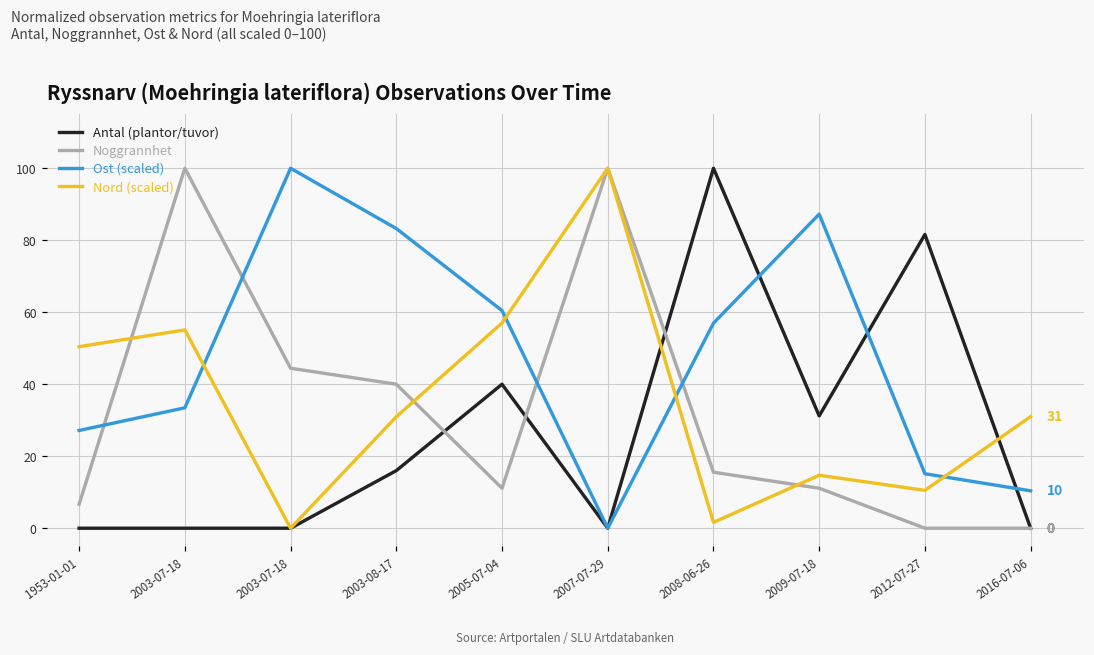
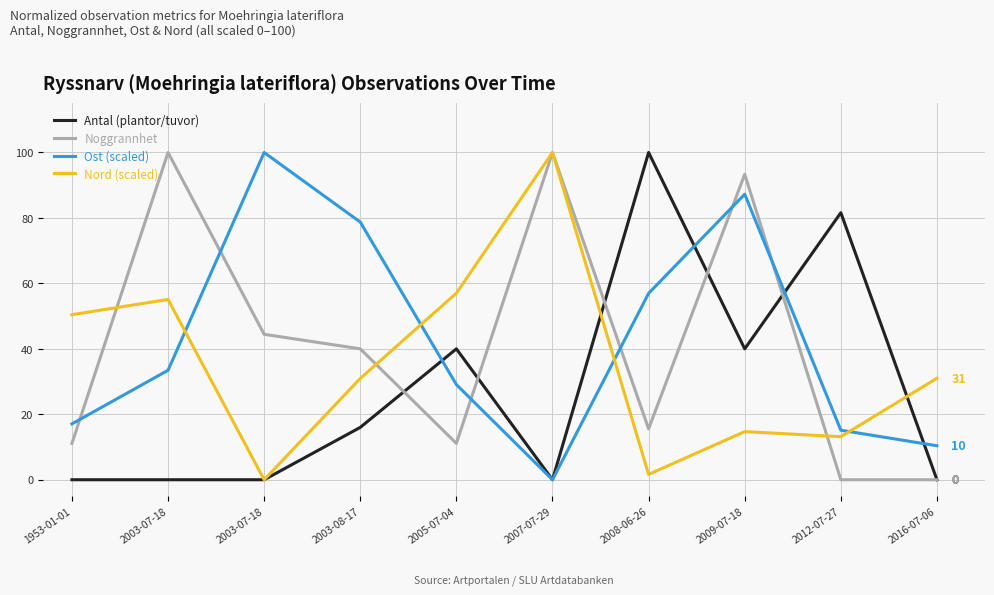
  {
    "Antal (plantor/tuvor)": {
      "1953-01-01": 0,
      "2003-08-17": 16,
      "2005-07-04": 40,
      "2008-06-26": 100,
-     "2009-07-18": 31,
+     "2009-07-18": 40,
      "2012-07-27": 82
    },
    "Noggrannhet": {
-     "1953-01-01": 7,
+     "1953-01-01": 11,
      "2003-08-17": 40,
      "2005-07-04": 11,
      "2008-06-26": 16,
-     "2009-07-18": 11,
+     "2009-07-18": 93,
      "2012-07-27": 0
    },
    "Ost (scaled)": {
-     "1953-01-01": 27,
-     "2003-08-17": 83,
-     "2005-07-04": 60,
+     "1953-01-01": 17,
+     "2003-08-17": 79,
+     "2005-07-04": 29,
      "2008-06-26": 57,
      "2009-07-18": 87,
      "2012-07-27": 15
    },
    "Nord (scaled)": {
      "1953-01-01": 50,
      "2003-08-17": 31,
      "2005-07-04": 57,
      "2008-06-26": 2,
      "2009-07-18": 15,
-     "2012-07-27": 11
+     "2012-07-27": 13
    }
  }
